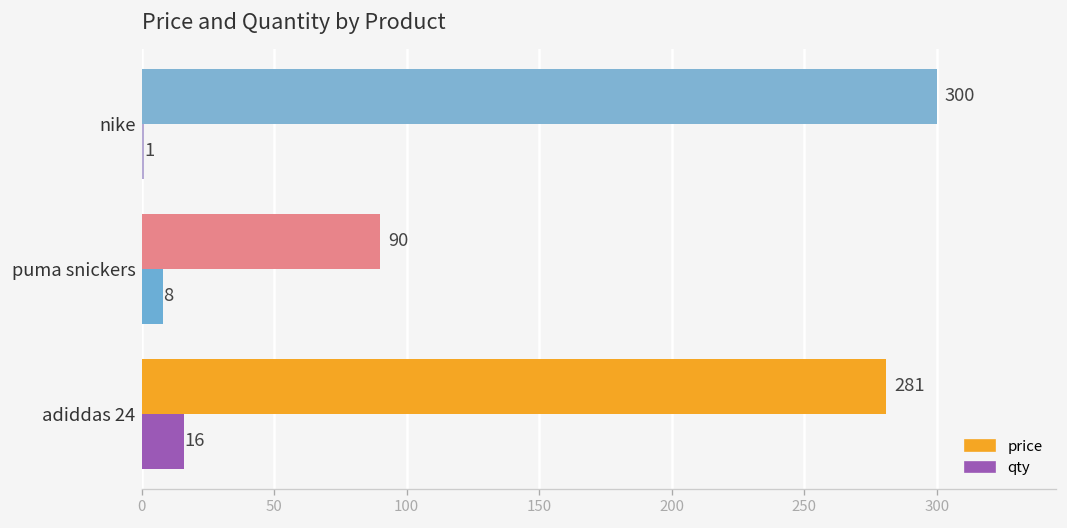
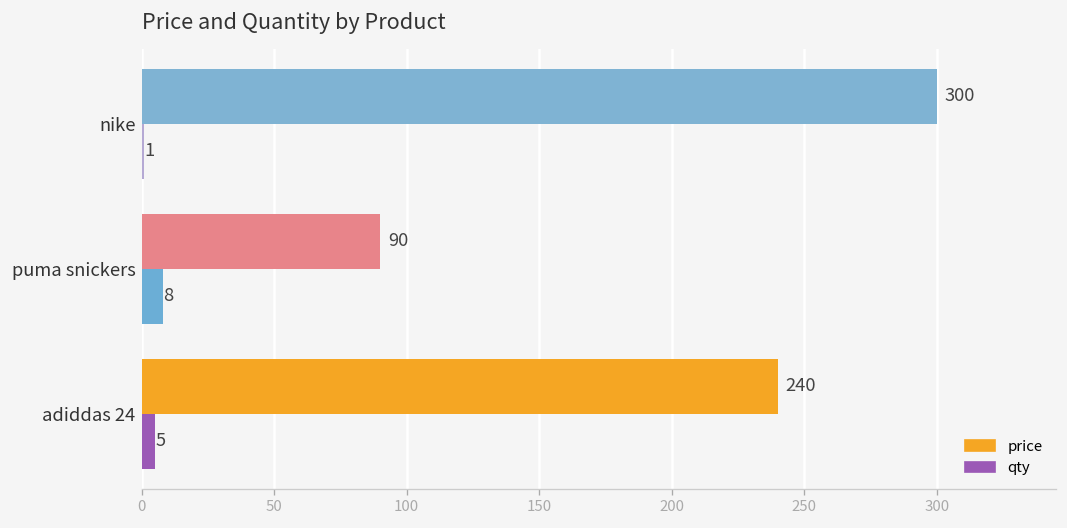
  {
    "price": {
      "nike": 300,
      "puma snickers": 90,
-     "adiddas 24": 281
+     "adiddas 24": 240
    },
    "qty": {
      "nike": 1,
      "puma snickers": 8,
-     "adiddas 24": 16
+     "adiddas 24": 5
    }
  }
